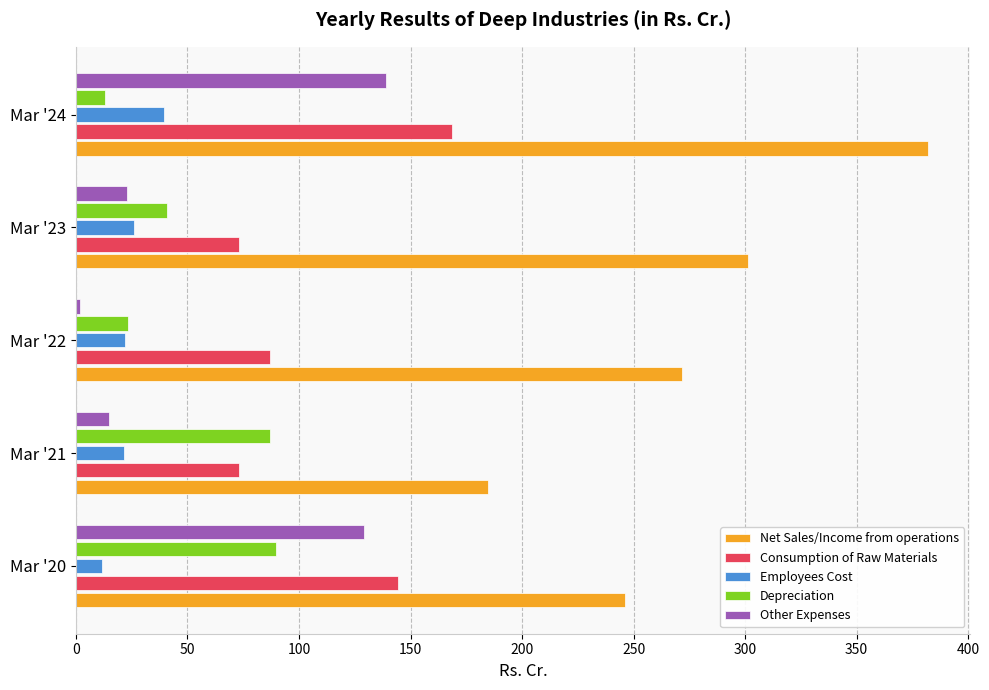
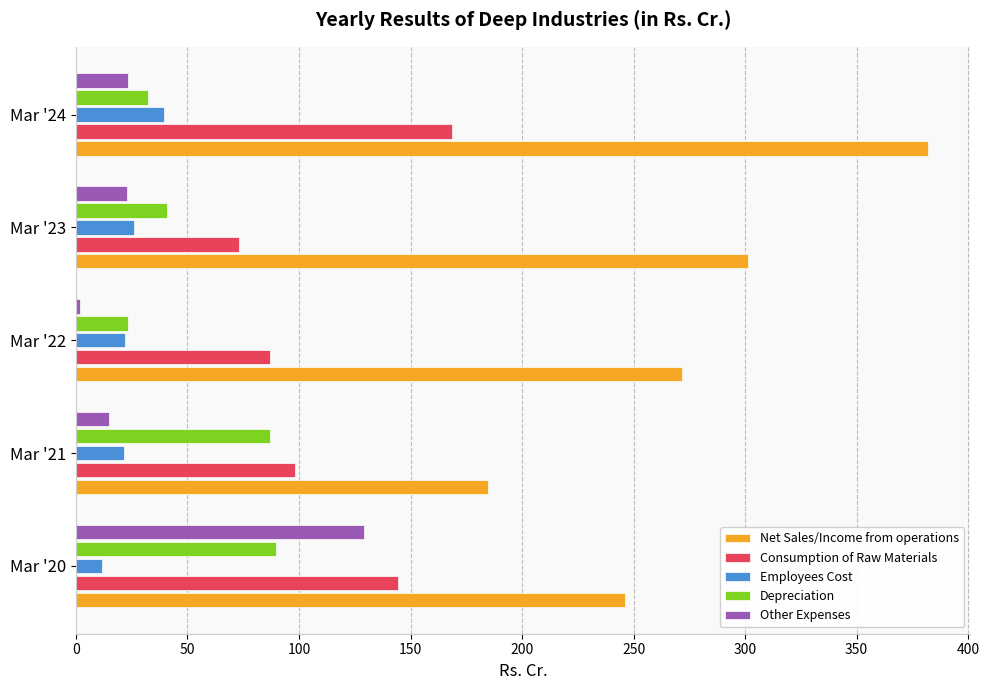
  {
    "Net Sales/Income from operations": {
      "Mar '24": 382,
      "Mar '23": 301,
      "Mar '22": 272,
      "Mar '21": 185,
      "Mar '20": 246
    },
    "Consumption of Raw Materials": {
      "Mar '24": 169,
      "Mar '23": 73,
      "Mar '22": 87,
-     "Mar '21": 73,
+     "Mar '21": 98,
      "Mar '20": 144
    },
    "Employees Cost": {
      "Mar '24": 40,
      "Mar '23": 26,
      "Mar '22": 22,
      "Mar '21": 22,
      "Mar '20": 11
    },
    "Depreciation": {
-     "Mar '24": 13,
+     "Mar '24": 32,
      "Mar '23": 41,
      "Mar '22": 23,
      "Mar '21": 87,
      "Mar '20": 90
    },
    "Other Expenses": {
-     "Mar '24": 139,
+     "Mar '24": 23,
      "Mar '23": 23,
      "Mar '22": 2,
      "Mar '21": 15,
      "Mar '20": 129
    }
  }
